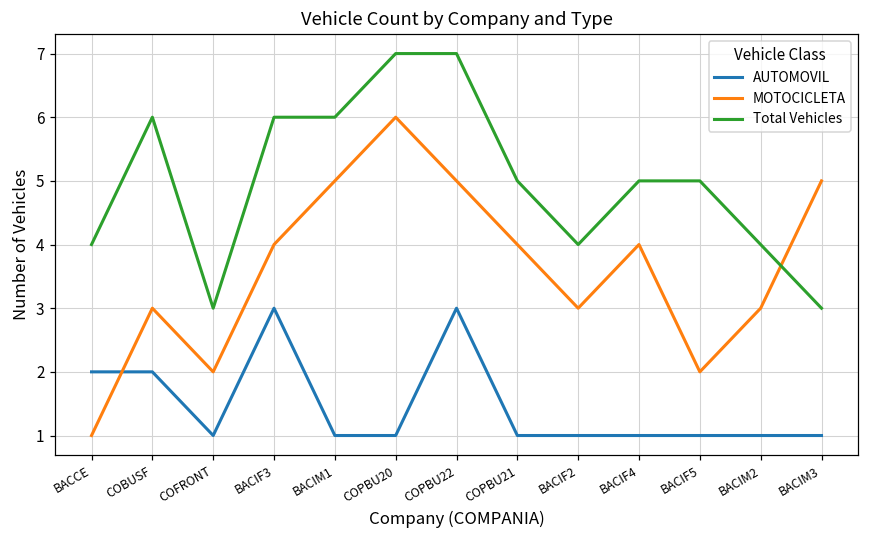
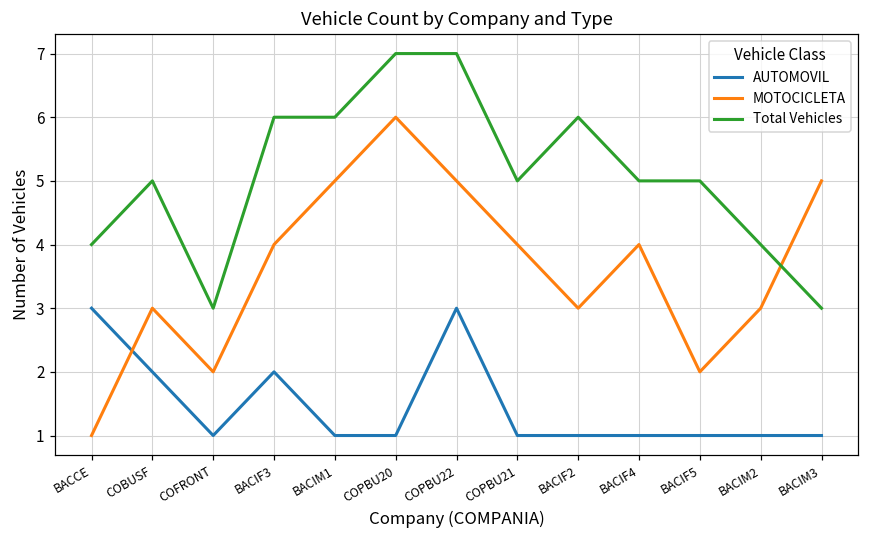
  {
    "AUTOMOVIL": {
-     "BACCE": 2,
+     "BACCE": 3,
      "COBUSF": 2,
      "COFRONT": 1,
-     "BACIF3": 3,
+     "BACIF3": 2,
      "BACIM1": 1,
      "COPBU20": 1,
      "COPBU22": 3,
      "COPBU21": 1,
      "BACIF2": 1,
      "BACIF4": 1,
      "BACIF5": 1,
      "BACIM2": 1,
      "BACIM3": 1
    },
    "MOTOCICLETA": {
      "BACCE": 1,
      "COBUSF": 3,
      "COFRONT": 2,
      "BACIF3": 4,
      "BACIM1": 5,
      "COPBU20": 6,
      "COPBU22": 5,
      "COPBU21": 4,
      "BACIF2": 3,
      "BACIF4": 4,
      "BACIF5": 2,
      "BACIM2": 3,
      "BACIM3": 5
    },
    "Total Vehicles": {
      "BACCE": 4,
-     "COBUSF": 6,
+     "COBUSF": 5,
      "COFRONT": 3,
      "BACIF3": 6,
      "BACIM1": 6,
      "COPBU20": 7,
      "COPBU22": 7,
      "COPBU21": 5,
-     "BACIF2": 4,
+     "BACIF2": 6,
      "BACIF4": 5,
      "BACIF5": 5,
      "BACIM2": 4,
      "BACIM3": 3
    }
  }
